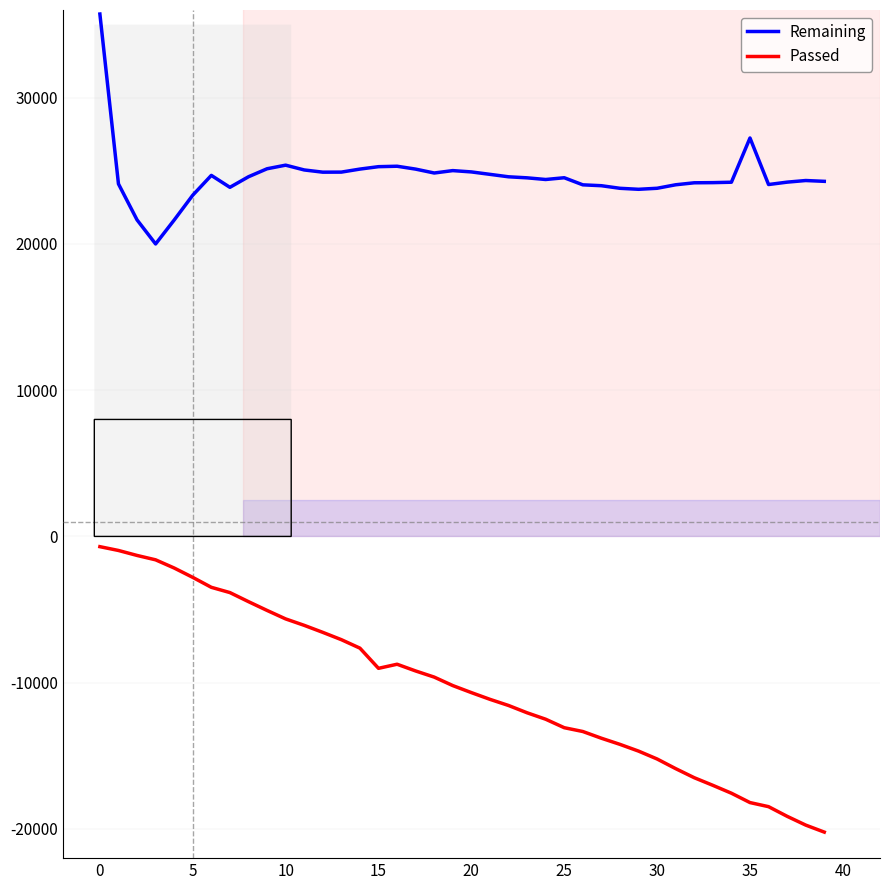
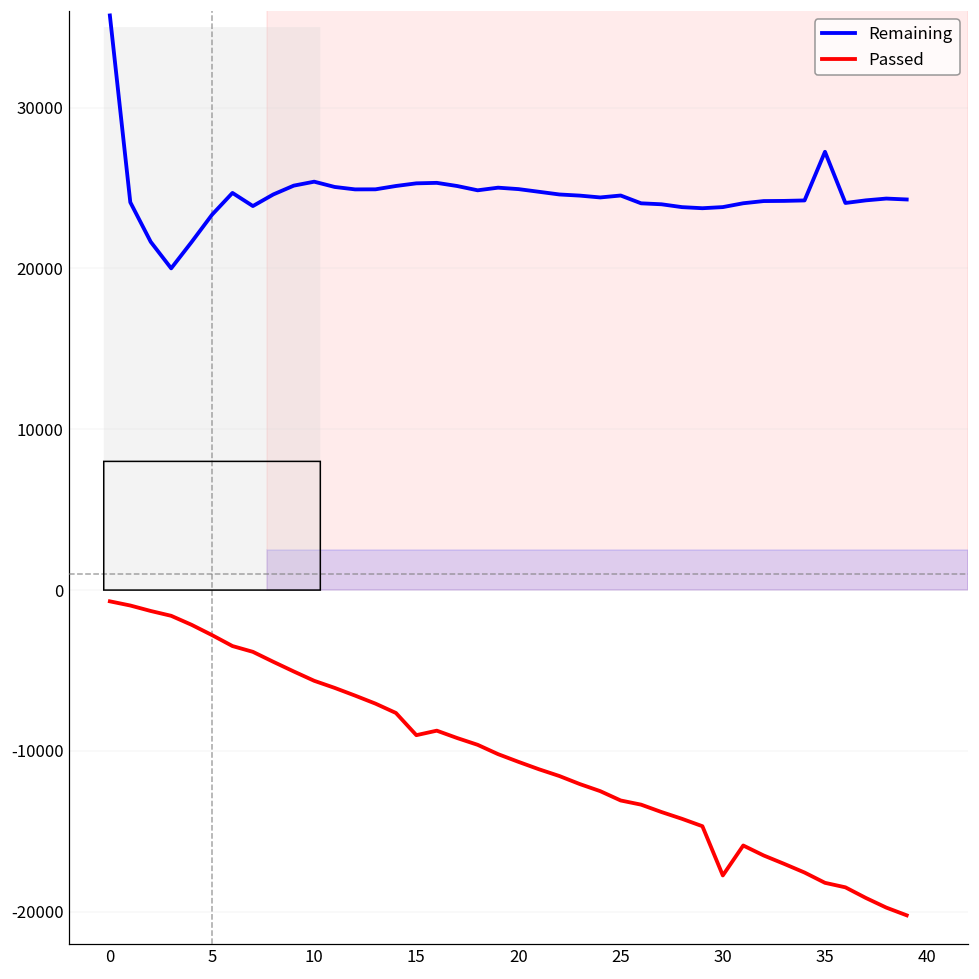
  {
    "Remaining": {
      "0": 35700,
      "5": 23300,
      "10": 25400,
      "15": 25300,
      "20": 24900,
      "25": 24500,
      "30": 23800,
      "35": 27200
    },
    "Passed": {
      "0": -700,
      "5": -2800,
      "10": -5600,
      "15": -9000,
      "20": -10700,
      "25": -13100,
-     "30": -15200,
+     "30": -17700,
      "35": -18200
    }
  }
